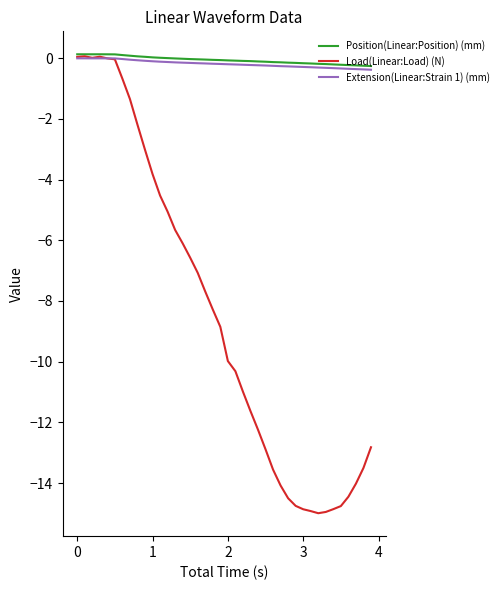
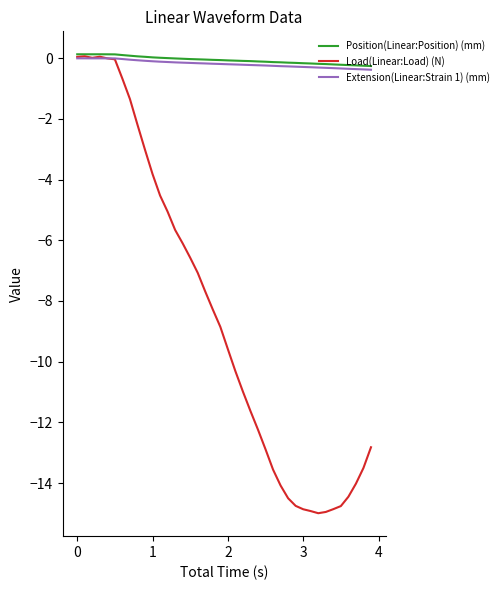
  {
    "Position(Linear:Position) (mm)": {
      "0": 0.1,
      "1": 0.0,
      "2": -0.1,
      "3": -0.2
    },
    "Load(Linear:Load) (N)": {
      "1": -3.8,
-     "2": -10.0,
+     "2": -9.6,
      "3": -14.9
    },
    "Extension(Linear:Strain 1) (mm)": {
      "1": -0.1,
      "2": -0.2,
      "3": -0.3
    }
  }
